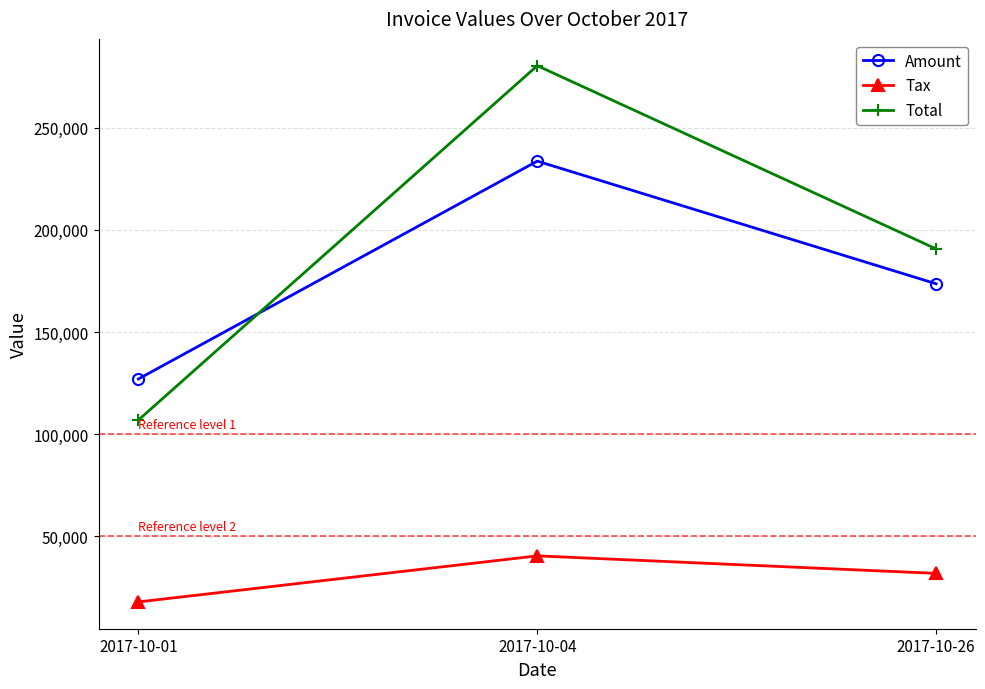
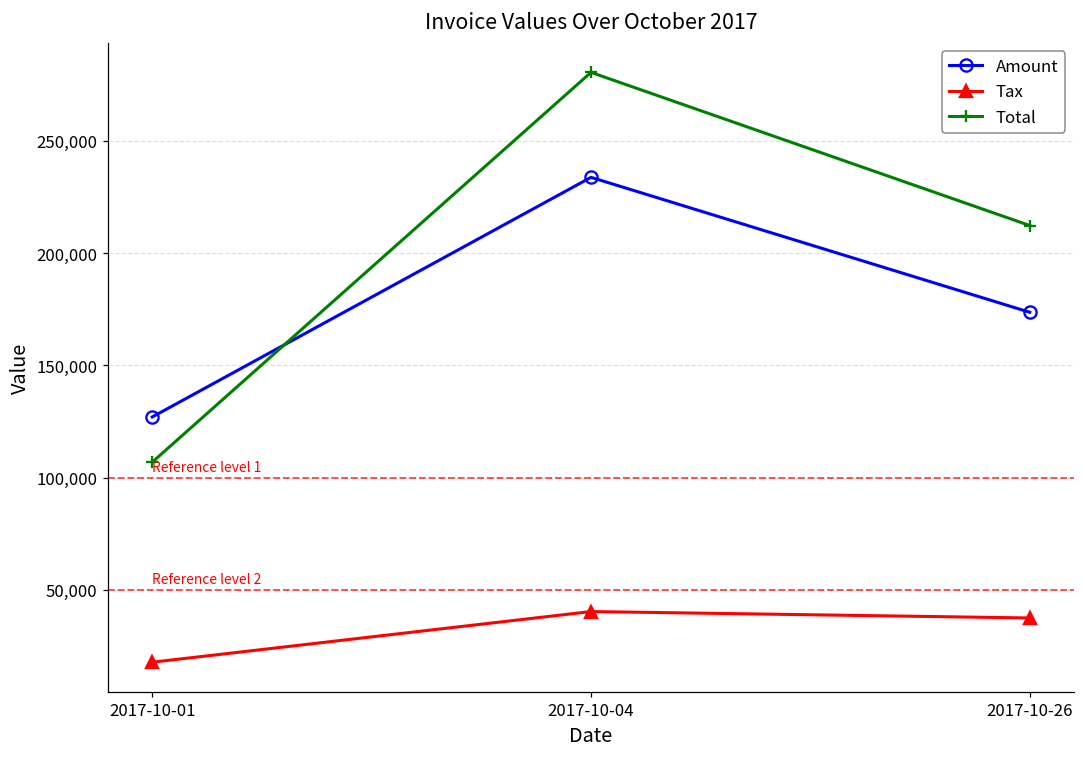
  {
    "Amount": {
      "2017-10-01": "127,000",
      "2017-10-04": "234,000",
      "2017-10-26": "174,000"
    },
    "Tax": {
      "2017-10-01": "18,000",
      "2017-10-04": "40,000",
-     "2017-10-26": "32,000"
+     "2017-10-26": "38,000"
    },
    "Total": {
      "2017-10-04": "280,000",
-     "2017-10-26": "191,000"
+     "2017-10-26": "212,000"
    }
  }
